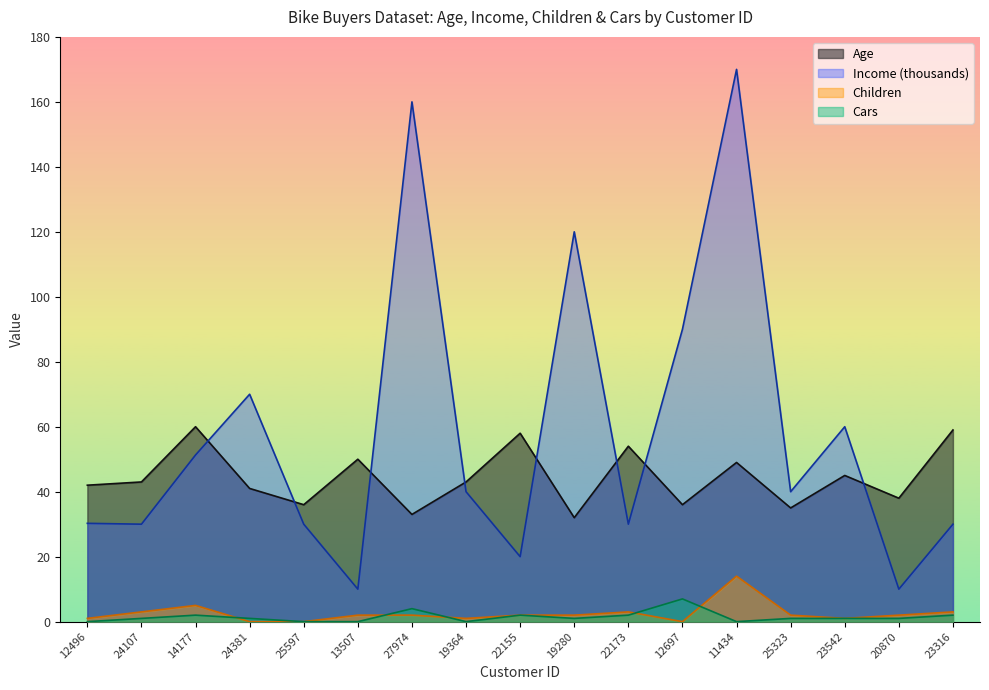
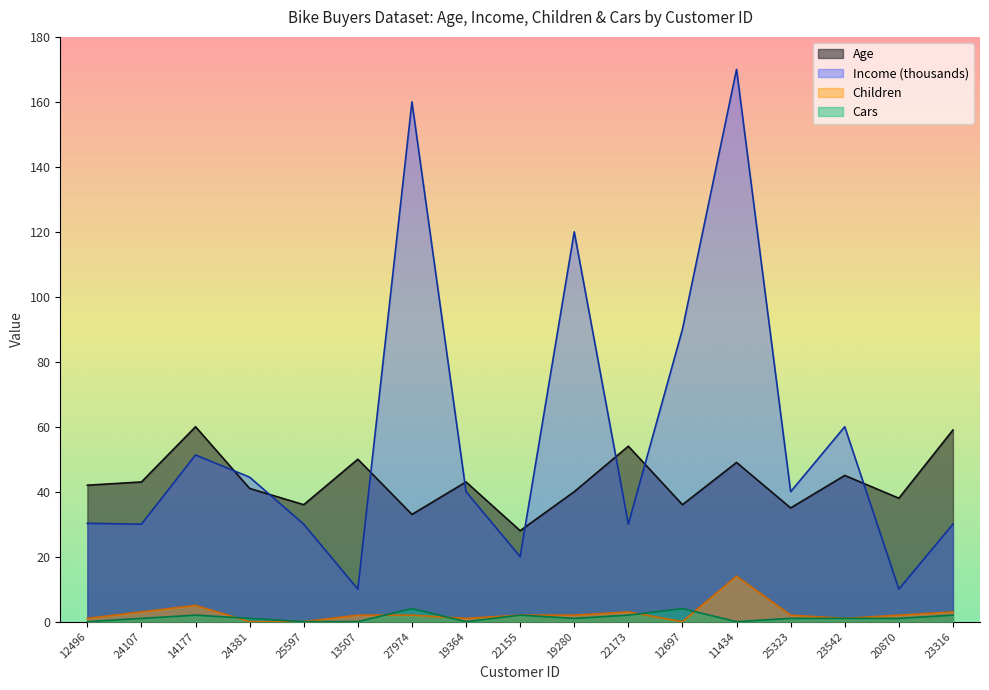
  {
    "Age": {
      "12496": 42,
      "24107": 43,
      "14177": 60,
      "24381": 41,
      "25597": 36,
      "13507": 50,
      "27974": 33,
      "19364": 43,
-     "22155": 58,
-     "19280": 32,
+     "22155": 28,
+     "19280": 40,
      "22173": 54,
      "12697": 36,
      "11434": 49,
      "25323": 35,
      "23542": 45,
      "20870": 38,
      "23316": 59
    },
    "Income (thousands)": {
      "12496": 30,
      "24107": 30,
      "14177": 51,
-     "24381": 70,
+     "24381": 44,
      "25597": 30,
      "13507": 10,
      "27974": 160,
      "19364": 40,
      "22155": 20,
      "19280": 120,
      "22173": 30,
      "12697": 90,
      "11434": 170,
      "25323": 40,
      "23542": 60,
      "20870": 10,
      "23316": 30
    },
    "Children": {
      "12496": 1,
      "24107": 3,
      "14177": 5,
      "24381": 0,
      "13507": 2,
      "27974": 2,
      "19364": 1,
      "19280": 2,
      "22173": 3,
      "12697": 0,
      "11434": 14,
      "25323": 2,
      "20870": 2,
      "23316": 3
    },
    "Cars": {
      "12496": 0,
      "24107": 1,
      "14177": 2,
      "24381": 1,
      "13507": 0,
      "27974": 4,
      "19364": 0,
      "19280": 1,
      "22173": 2,
-     "12697": 7,
+     "12697": 4,
      "11434": 0,
      "25323": 1,
      "20870": 1,
      "23316": 2
    }
  }
